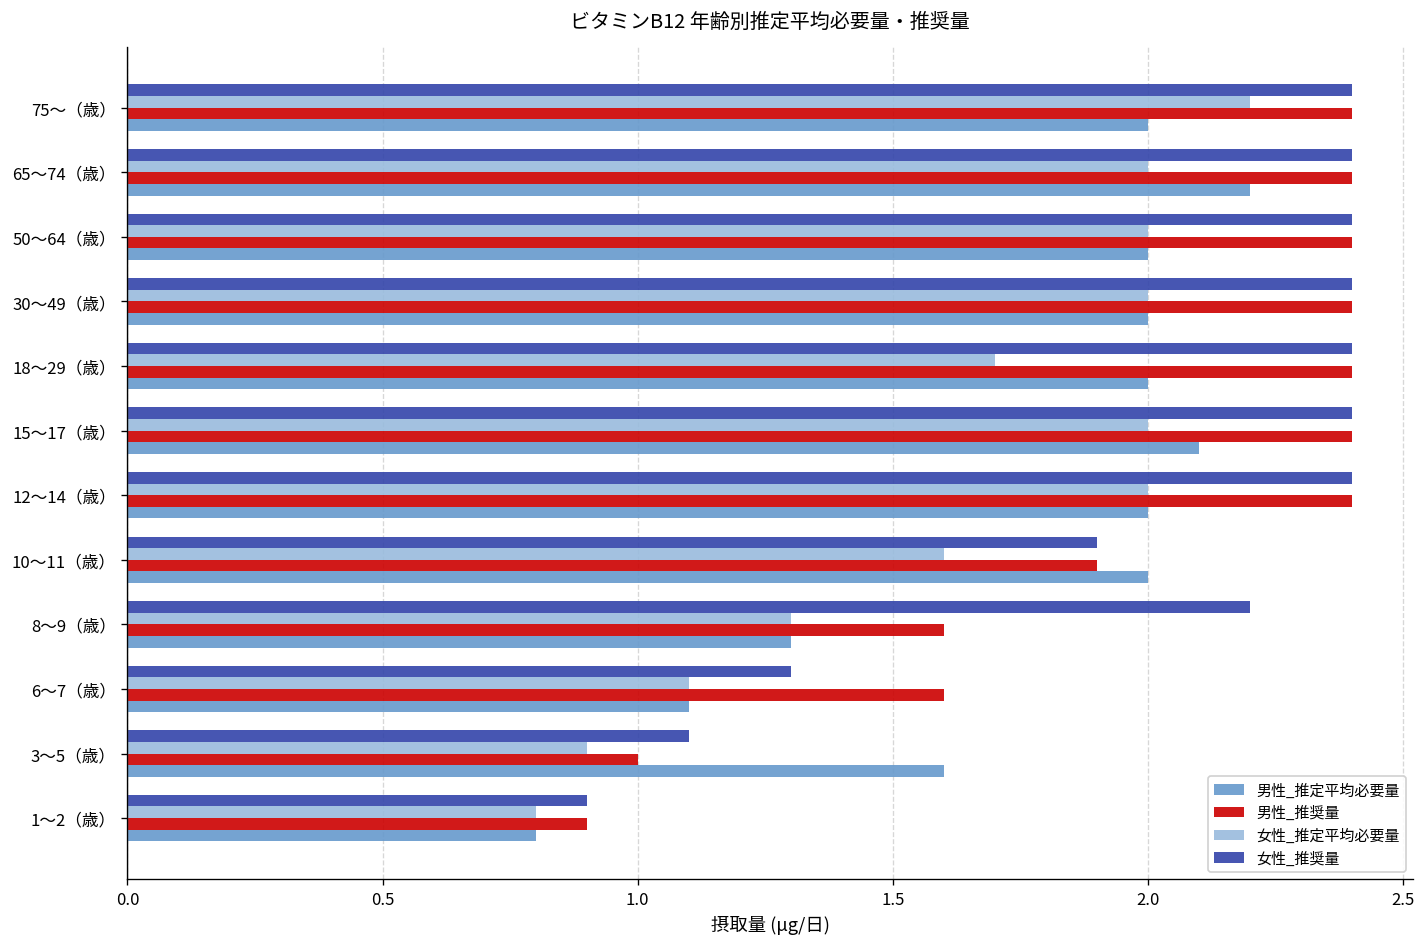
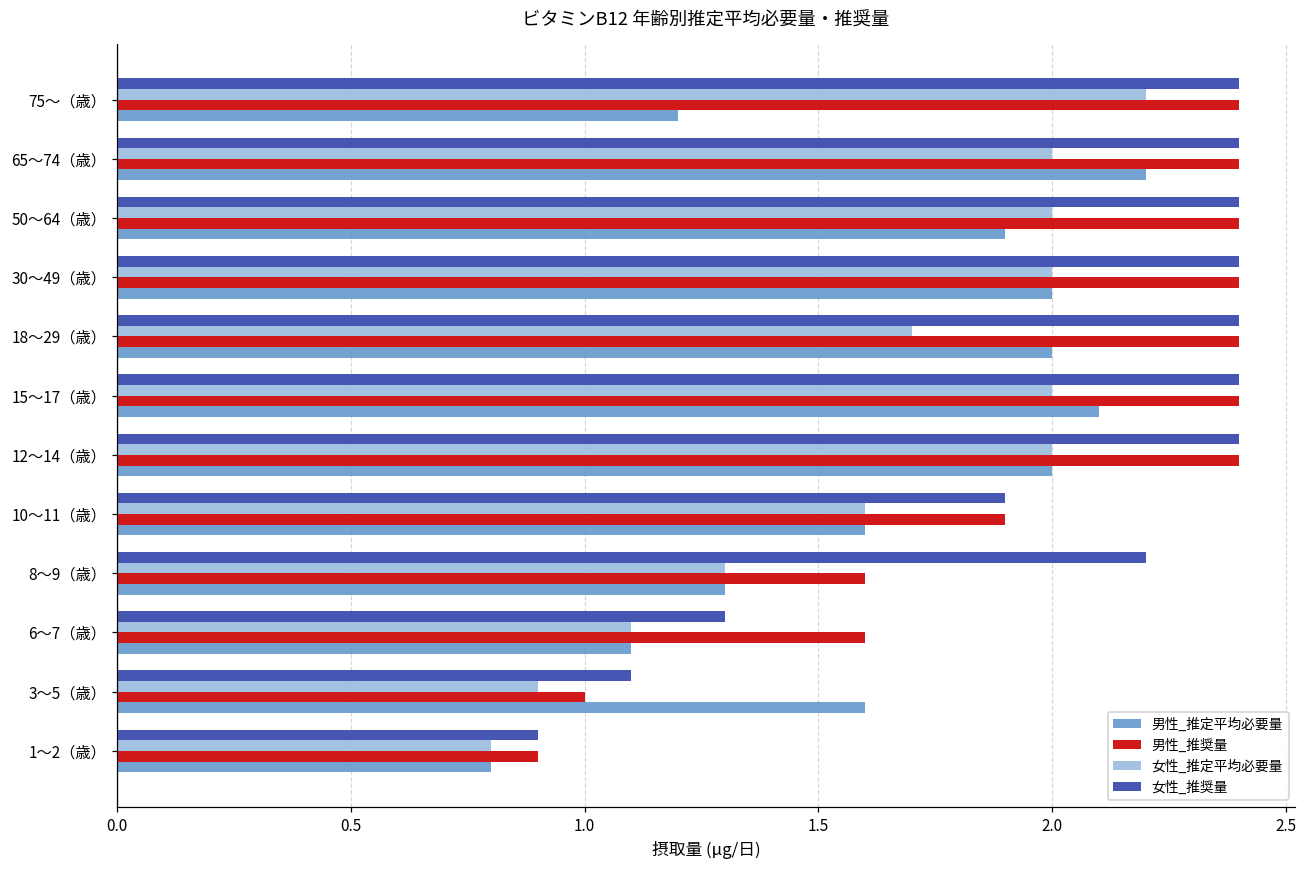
  {
    "男性_推定平均必要量": {
-     "75〜（歳）": 2.0,
+     "75〜（歳）": 1.2,
      "65〜74（歳）": 2.2,
-     "50〜64（歳）": 2.0,
+     "50〜64（歳）": 1.9,
      "30〜49（歳）": 2.0,
      "18〜29（歳）": 2.0,
      "15〜17（歳）": 2.1,
      "12〜14（歳）": 2.0,
-     "10〜11（歳）": 2.0,
+     "10〜11（歳）": 1.6,
      "8〜9（歳）": 1.3,
      "6〜7（歳）": 1.1,
      "3〜5（歳）": 1.6,
      "1〜2（歳）": 0.8
    },
    "男性_推奨量": {
      "75〜（歳）": 2.4,
      "65〜74（歳）": 2.4,
      "50〜64（歳）": 2.4,
      "30〜49（歳）": 2.4,
      "18〜29（歳）": 2.4,
      "15〜17（歳）": 2.4,
      "12〜14（歳）": 2.4,
      "10〜11（歳）": 1.9,
      "8〜9（歳）": 1.6,
      "6〜7（歳）": 1.6,
      "3〜5（歳）": 1.0,
      "1〜2（歳）": 0.9
    },
    "女性_推定平均必要量": {
      "75〜（歳）": 2.2,
      "65〜74（歳）": 2.0,
      "50〜64（歳）": 2.0,
      "30〜49（歳）": 2.0,
      "18〜29（歳）": 1.7,
      "15〜17（歳）": 2.0,
      "12〜14（歳）": 2.0,
      "10〜11（歳）": 1.6,
      "8〜9（歳）": 1.3,
      "6〜7（歳）": 1.1,
      "3〜5（歳）": 0.9,
      "1〜2（歳）": 0.8
    },
    "女性_推奨量": {
      "75〜（歳）": 2.4,
      "65〜74（歳）": 2.4,
      "50〜64（歳）": 2.4,
      "30〜49（歳）": 2.4,
      "18〜29（歳）": 2.4,
      "15〜17（歳）": 2.4,
      "12〜14（歳）": 2.4,
      "10〜11（歳）": 1.9,
      "8〜9（歳）": 2.2,
      "6〜7（歳）": 1.3,
      "3〜5（歳）": 1.1,
      "1〜2（歳）": 0.9
    }
  }
